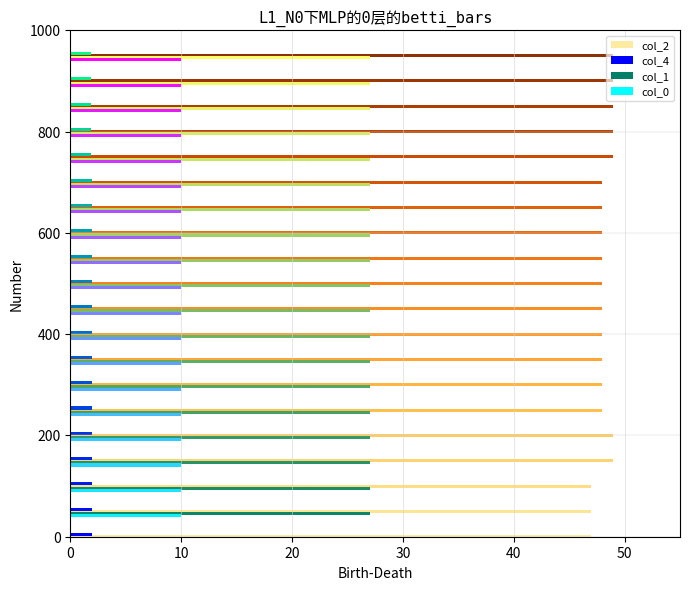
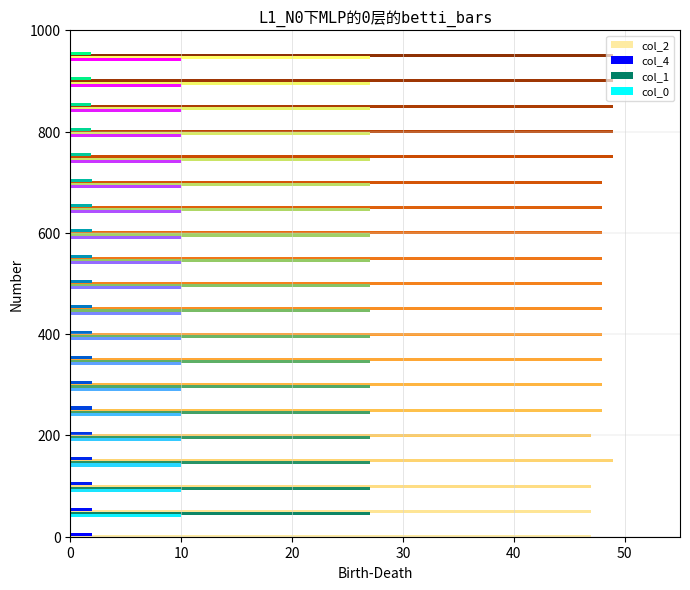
  {
    "800": 49,
    "600": 48,
    "400": 48,
-   "200": 49,
+   "200": 47,
    "0": 47
  }
